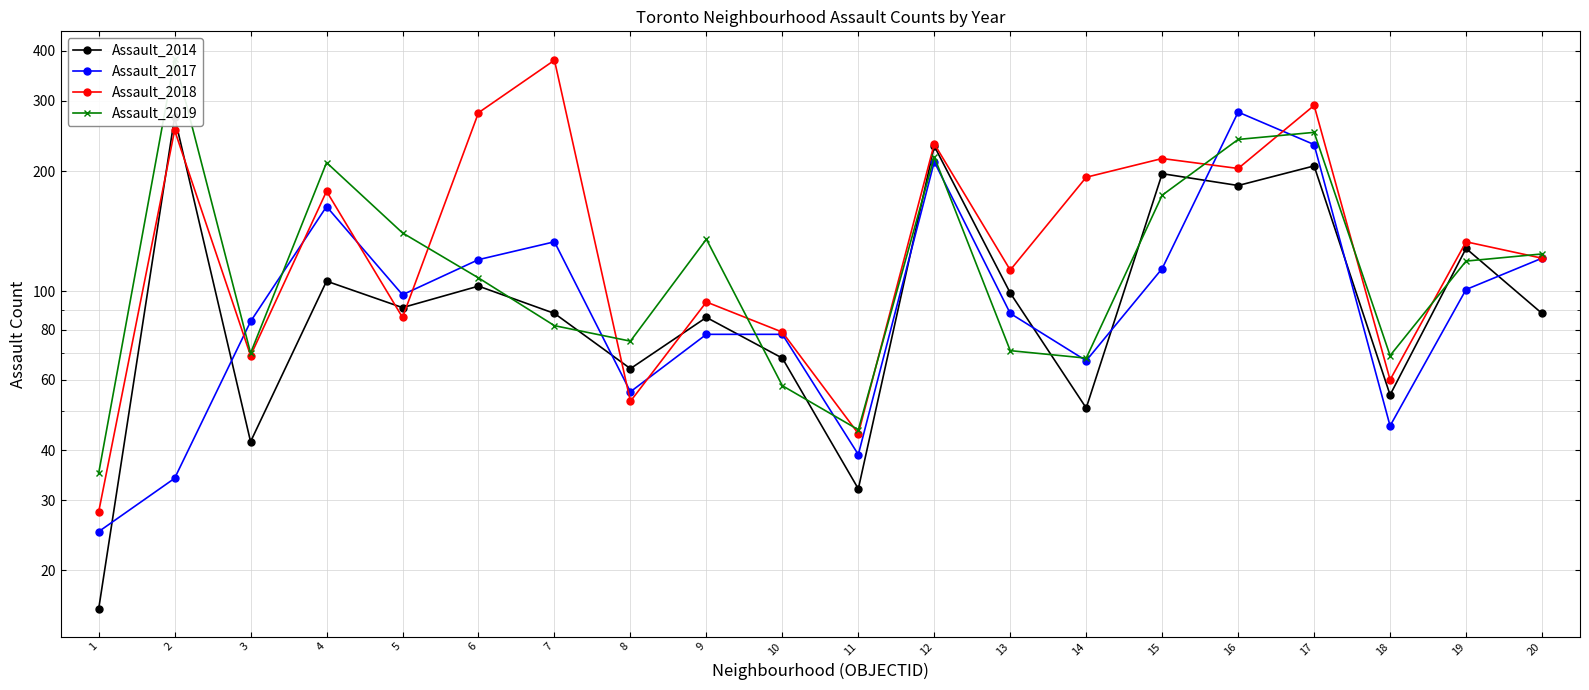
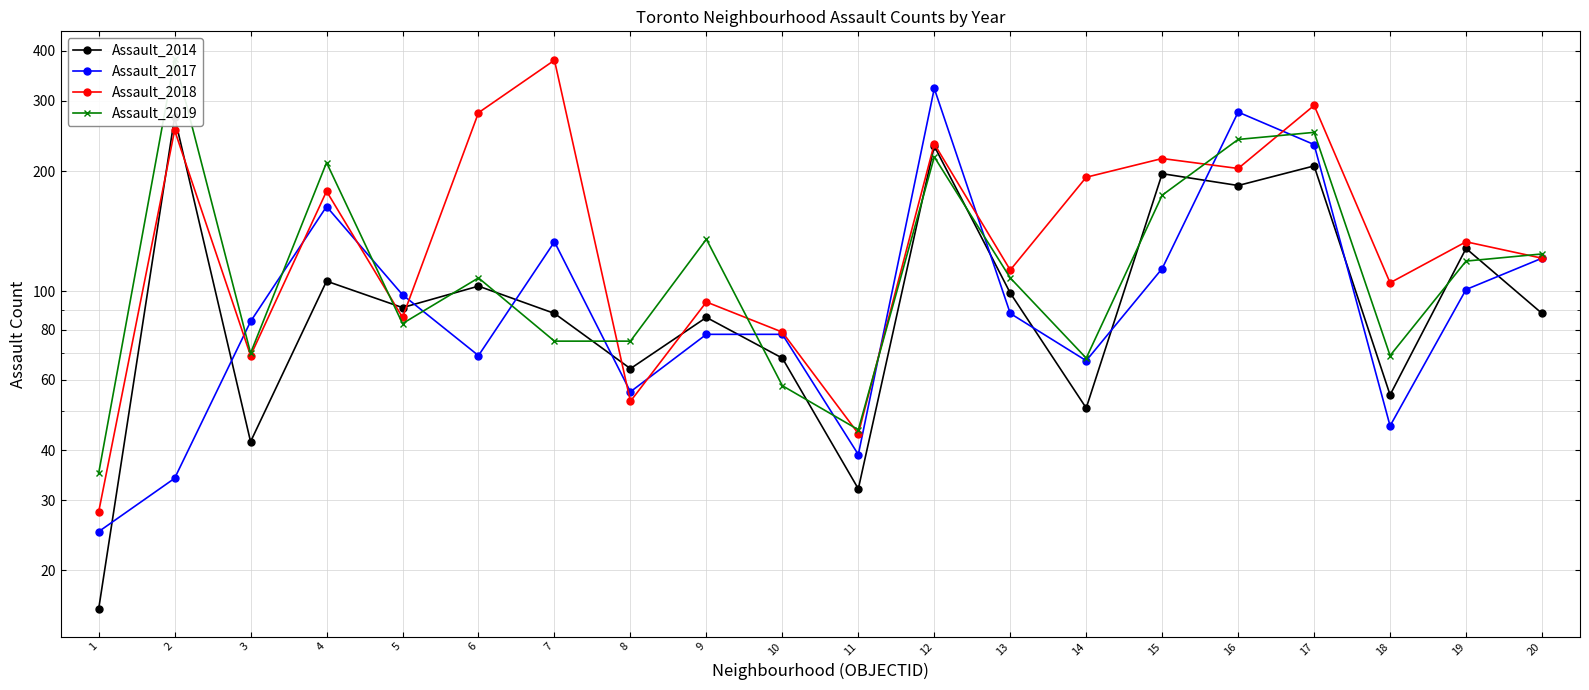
  {
    "Assault_2014": {
      "1": 16,
      "3": 42,
      "4": 106,
      "5": 91,
      "6": 103,
      "7": 88,
      "8": 64,
      "9": 86,
      "10": 68,
      "11": 32,
      "13": 99,
      "14": 51,
      "15": 200,
      "16": 180,
      "17": 210,
      "18": 55,
      "19": 128,
      "20": 88
    },
    "Assault_2017": {
      "1": 25,
      "2": 34,
      "3": 84,
      "4": 163,
      "5": 98,
-     "6": 120,
+     "6": 69,
      "7": 133,
      "8": 56,
      "9": 78,
      "11": 39,
-     "12": 210,
+     "12": 320,
      "13": 88,
      "14": 67,
      "15": 114,
      "16": 280,
      "17": 230,
      "18": 46,
      "19": 101
    },
    "Assault_2018": {
      "1": 28,
      "2": 250,
      "4": 180,
      "5": 86,
      "6": 280,
      "7": 380,
      "8": 53,
      "9": 94,
      "11": 44,
      "13": 113,
      "14": 190,
      "15": 220,
      "16": 200,
      "17": 290,
-     "18": 60,
+     "18": 105,
      "19": 133
    },
    "Assault_2019": {
      "1": 35,
      "4": 210,
-     "5": 140,
+     "5": 83,
      "6": 108,
-     "7": 82,
+     "7": 75,
      "8": 75,
      "9": 135,
      "10": 58,
      "11": 45,
      "12": 220,
-     "13": 71,
+     "13": 108,
      "14": 68,
      "15": 170,
      "16": 240,
      "17": 250,
      "18": 69,
      "19": 119,
      "20": 124
    }
  }
